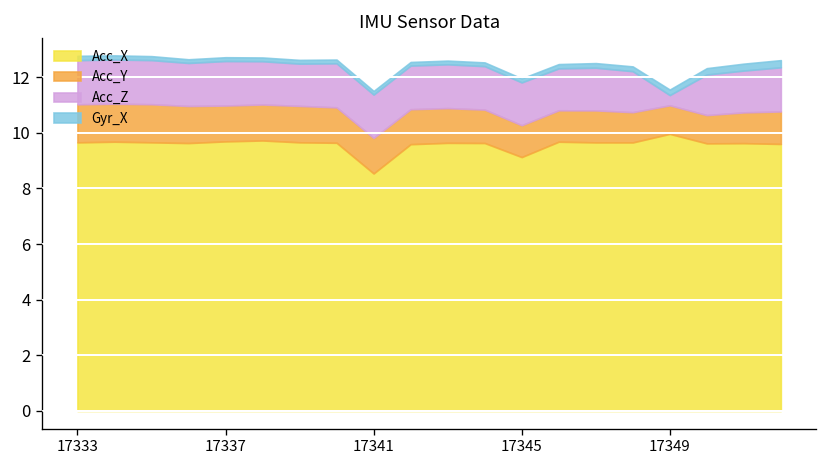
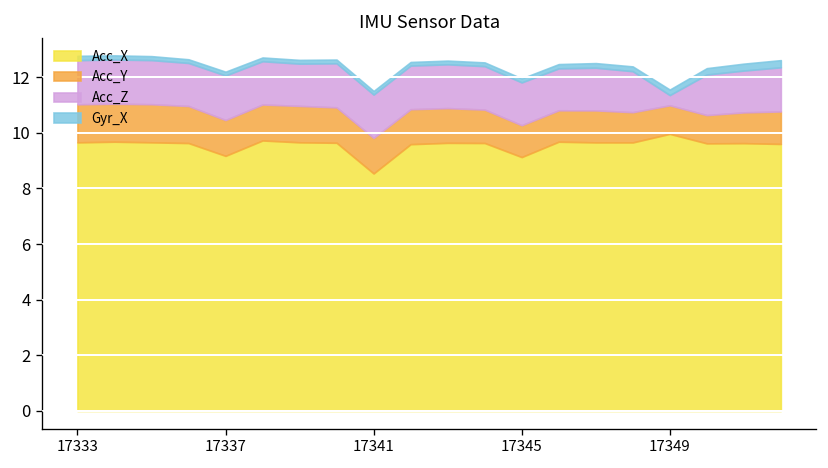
  {
    "Acc_X": {
      "17333": 9.7,
-     "17337": 9.7,
+     "17337": 9.2,
      "17341": 8.5,
      "17345": 9.1,
      "17349": 10.0
    },
    "Acc_Y": {
      "17333": 1.4,
      "17337": 1.3,
      "17341": 1.3,
      "17345": 1.1,
      "17349": 1.0
    },
    "Acc_Z": {
      "17333": 1.6,
      "17337": 1.6,
      "17341": 1.6,
      "17345": 1.5,
      "17349": 0.4
    },
    "Gyr_X": {
      "17333": 0.2,
      "17337": 0.1,
      "17341": 0.1,
      "17345": 0.1,
      "17349": 0.2
    }
  }
